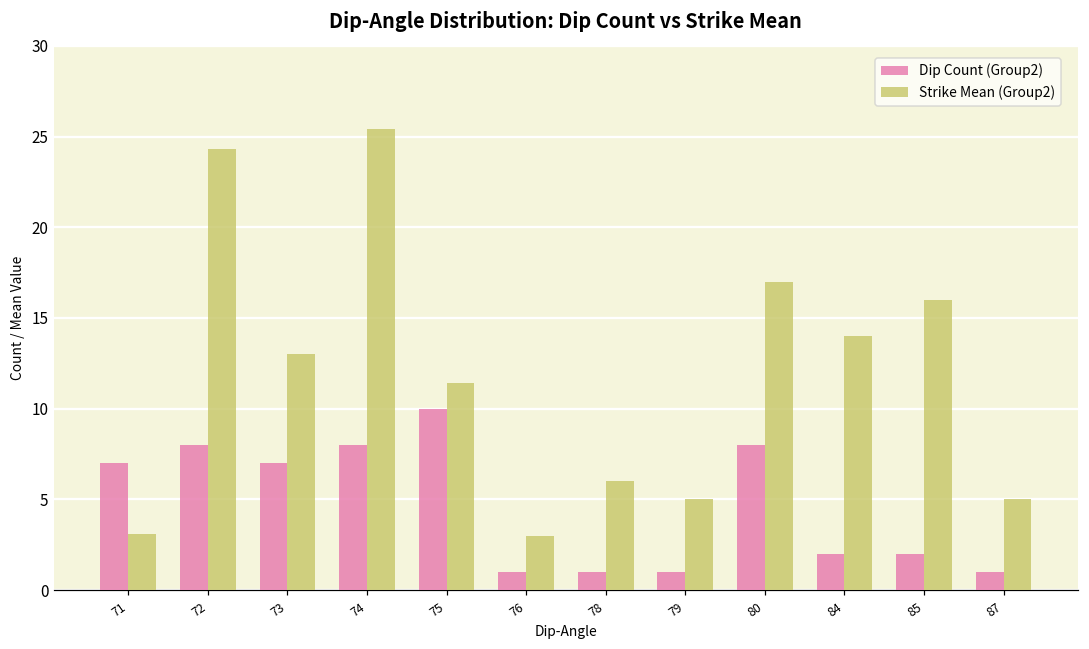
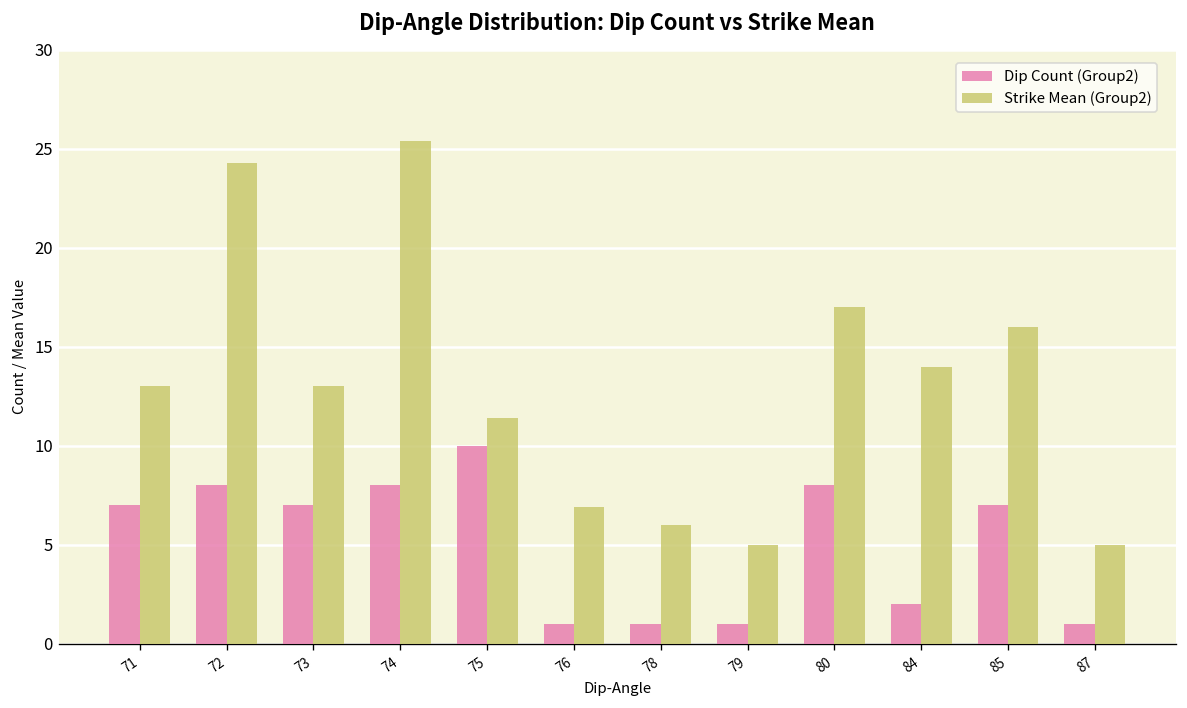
  {
    "Dip Count (Group2)": {
      "71": 7,
      "72": 8,
      "73": 7,
      "74": 8,
      "75": 10,
      "76": 1,
      "78": 1,
      "79": 1,
      "80": 8,
      "84": 2,
-     "85": 2,
+     "85": 7,
      "87": 1
    },
    "Strike Mean (Group2)": {
-     "71": 3.1,
+     "71": 13.0,
      "72": 24.3,
      "73": 13.0,
      "74": 25.4,
      "75": 11.4,
-     "76": 3.0,
+     "76": 6.9,
      "78": 6.0,
      "79": 5.0,
      "80": 17.0,
      "84": 14.0,
      "85": 16.0,
      "87": 5.0
    }
  }
